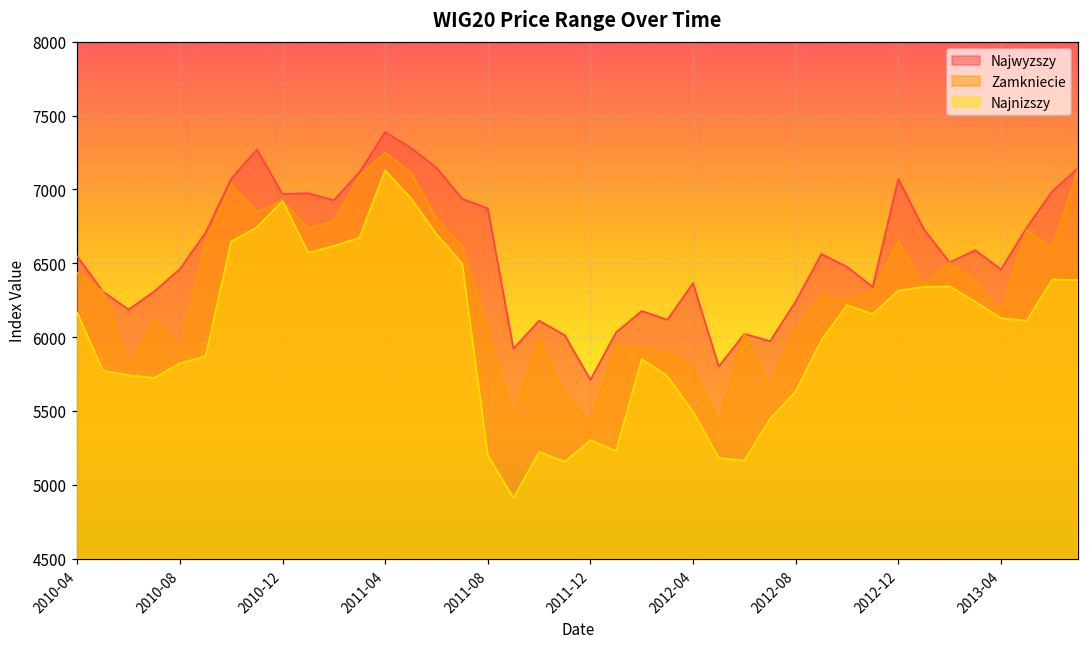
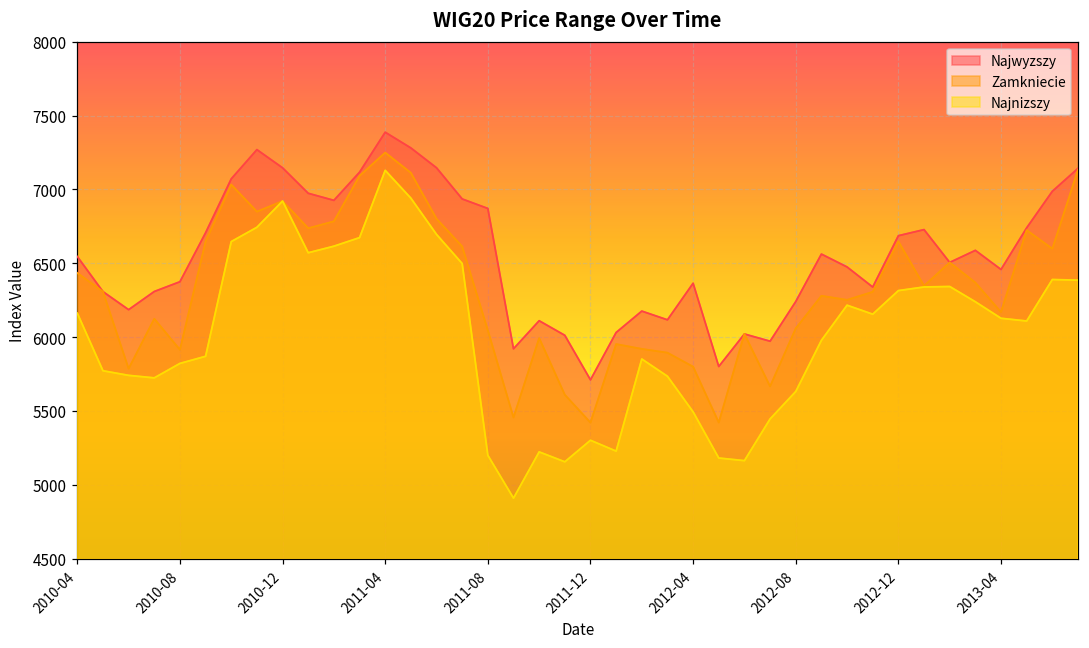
  {
    "Najwyzszy": {
      "2010-04": 6550,
-     "2010-08": 6460,
-     "2010-12": 6970,
+     "2010-08": 6370,
+     "2010-12": 7150,
      "2011-04": 7390,
      "2011-08": 6870,
      "2011-12": 5710,
      "2012-04": 6360,
      "2012-08": 6240,
-     "2012-12": 7070,
+     "2012-12": 6690,
      "2013-04": 6460
    }
  }
